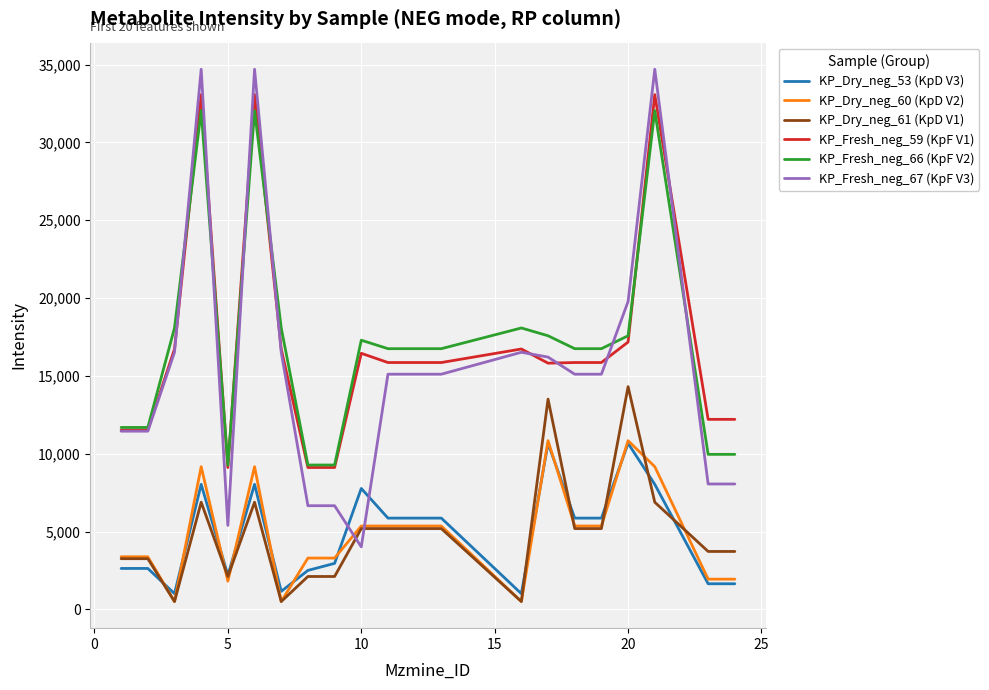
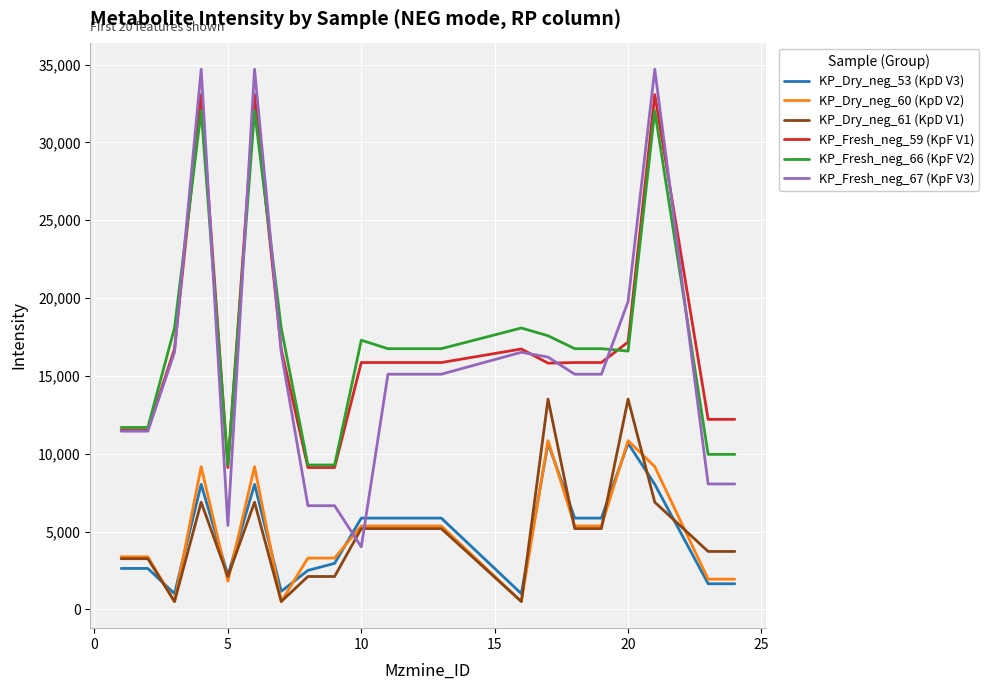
  {
    "KP_Dry_neg_53 (KpD V3)": {
-     "10": "7,800",
+     "10": "5,900",
      "20": "10,700"
    },
    "KP_Dry_neg_60 (KpD V2)": {
      "5": "1,800",
      "10": "5,400",
      "20": "10,800"
    },
    "KP_Dry_neg_61 (KpD V1)": {
      "10": "5,200",
-     "20": "14,300"
+     "20": "13,500"
    },
    "KP_Fresh_neg_59 (KpF V1)": {
-     "10": "16,500",
+     "10": "15,900",
      "20": "17,200"
    },
    "KP_Fresh_neg_66 (KpF V2)": {
      "10": "17,300",
-     "20": "17,600"
+     "20": "16,600"
    },
    "KP_Fresh_neg_67 (KpF V3)": {
      "5": "5,400",
      "10": "4,000",
      "20": "19,800"
    }
  }
